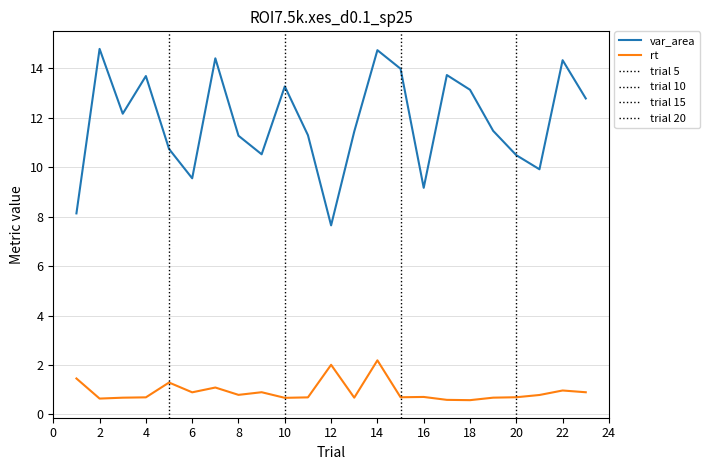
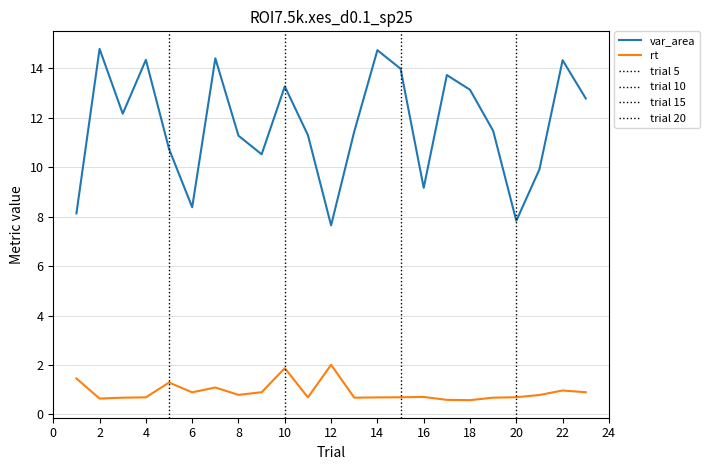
  {
    "var_area": {
      "2": 14.8,
-     "4": 13.7,
-     "6": 9.6,
+     "4": 14.3,
+     "6": 8.4,
      "8": 11.3,
      "10": 13.3,
      "12": 7.6,
      "14": 14.7,
      "16": 9.2,
      "18": 13.1,
-     "20": 10.5,
+     "20": 7.8,
      "22": 14.3
    },
    "rt": {
      "2": 0.6,
      "4": 0.7,
      "6": 0.9,
      "8": 0.8,
-     "10": 0.7,
+     "10": 1.9,
      "12": 2.0,
-     "14": 2.2,
+     "14": 0.7,
      "16": 0.7,
      "18": 0.6,
      "20": 0.7,
      "22": 1.0
    }
  }
